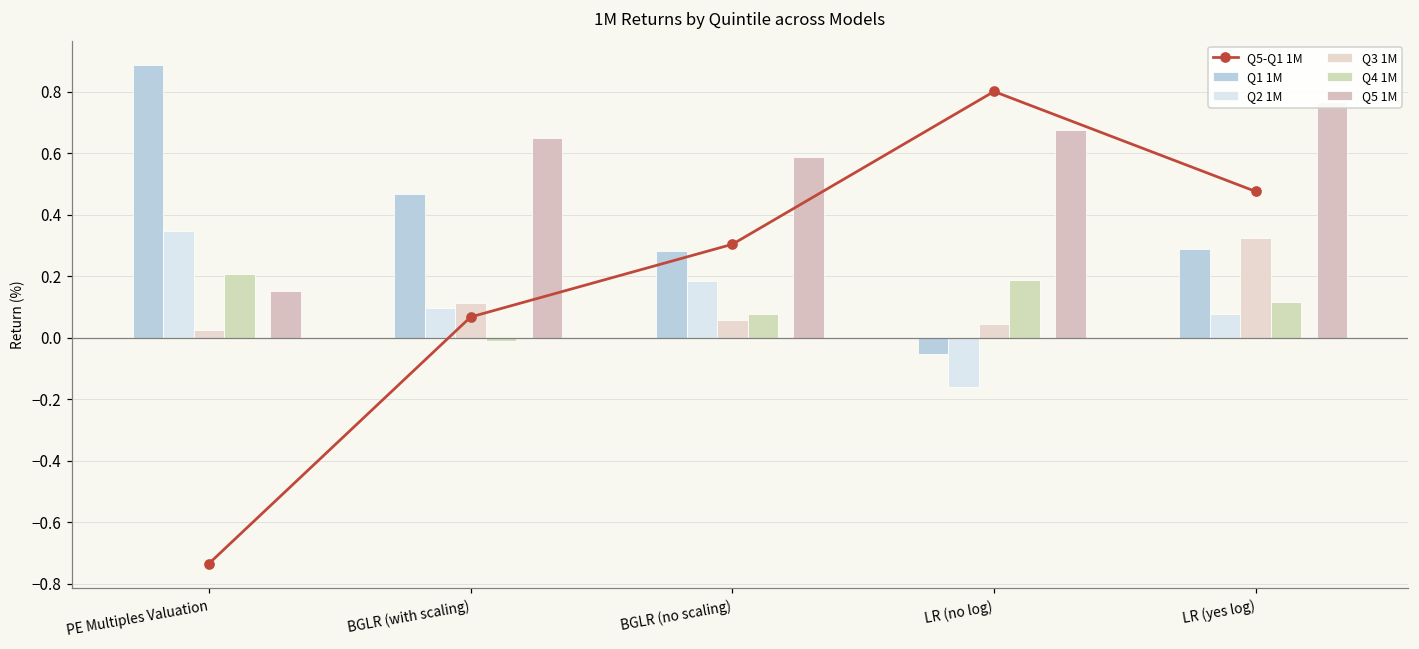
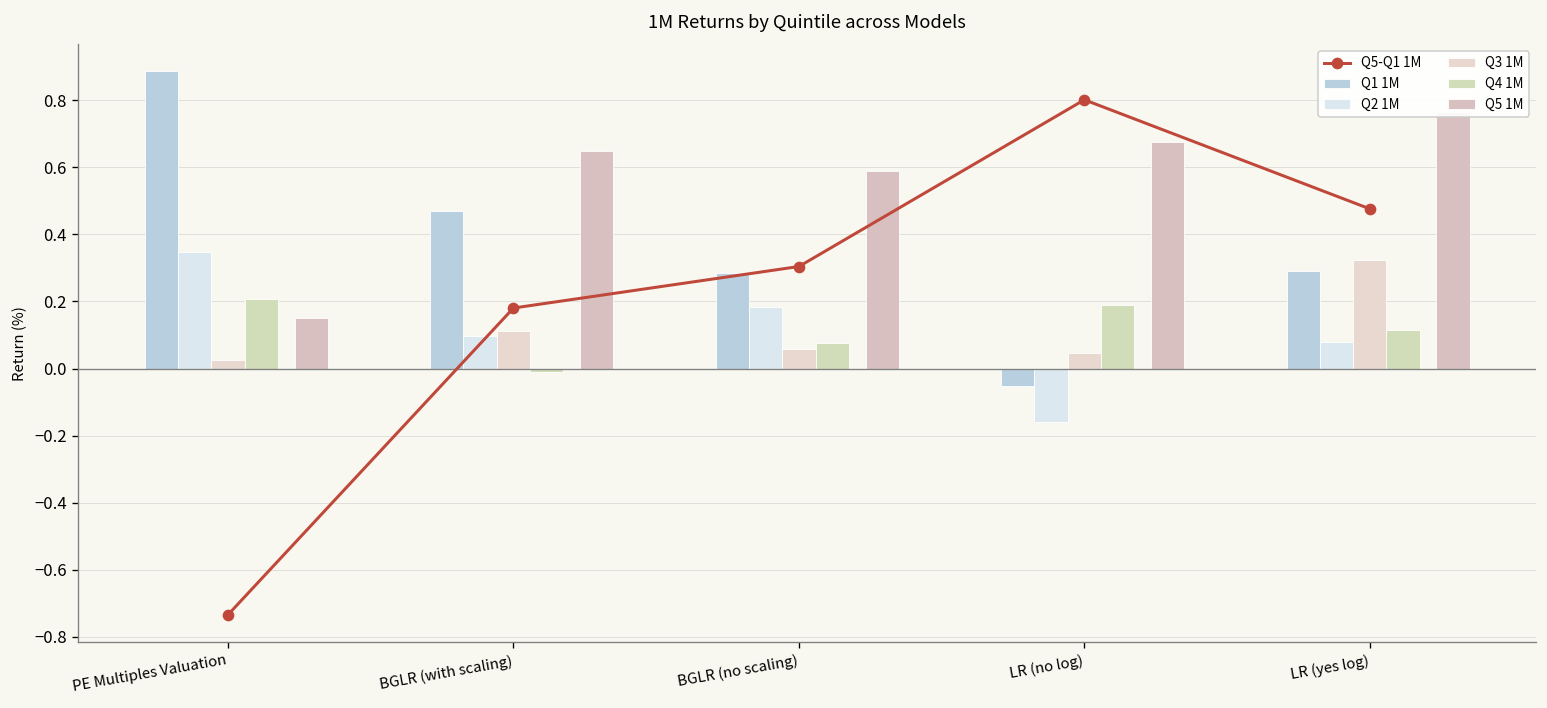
  {
    "Q5-Q1 1M": {
      "PE Multiples Valuation": -0.73,
-     "BGLR (with scaling)": 0.07,
+     "BGLR (with scaling)": 0.18,
      "BGLR (no scaling)": 0.30,
      "LR (no log)": 0.80,
      "LR (yes log)": 0.48
    }
  }
